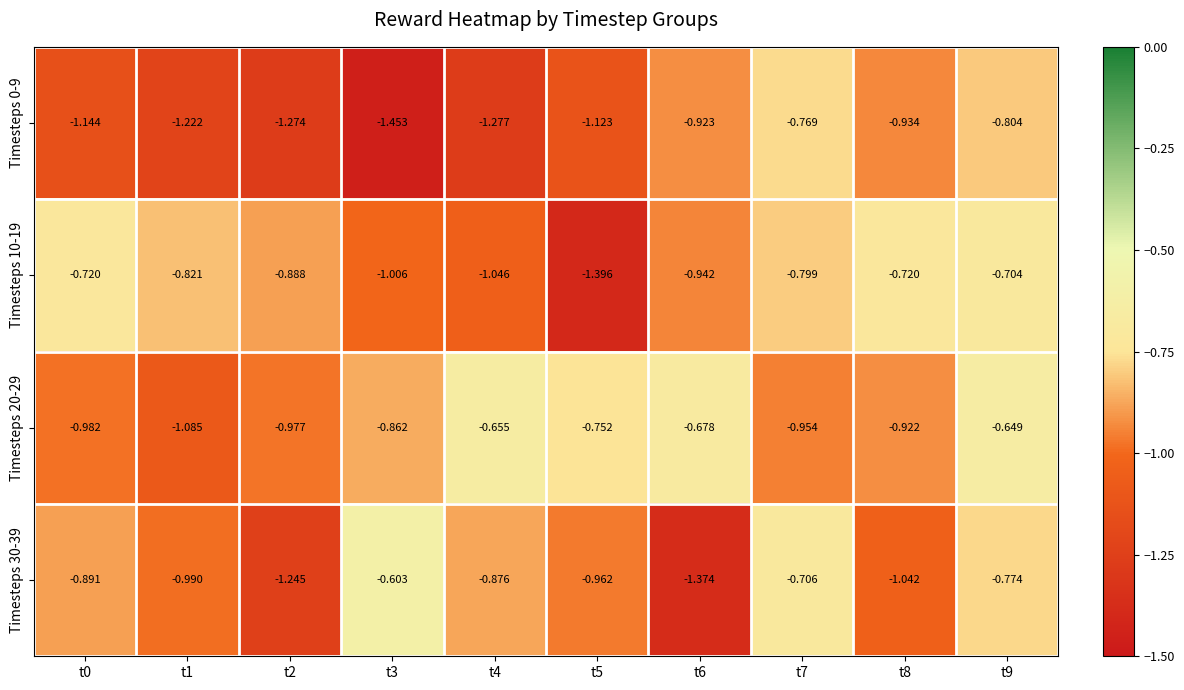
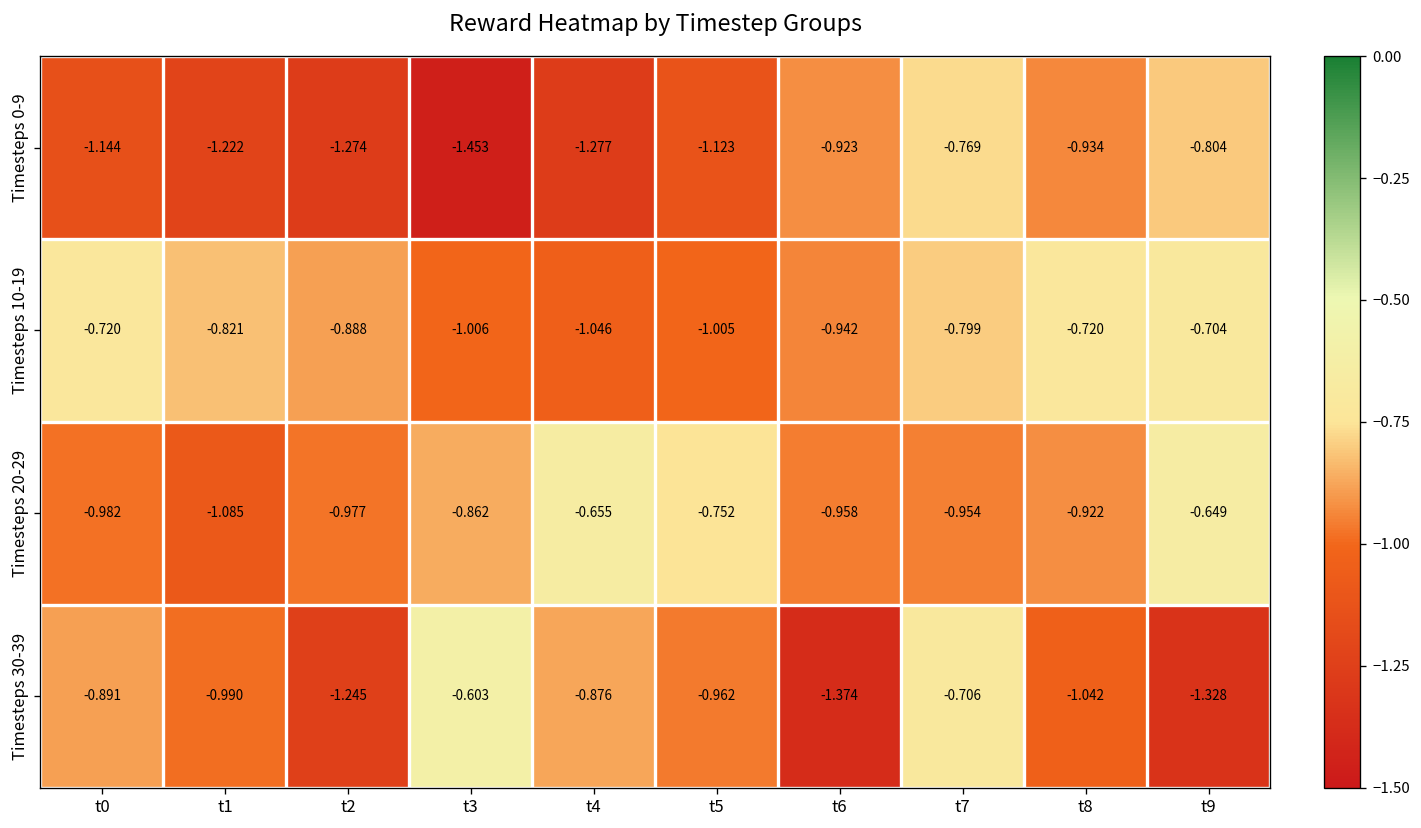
  {
    "Timesteps 0-9": {
      "t0": -1.144,
      "t1": -1.222,
      "t2": -1.274,
      "t3": -1.453,
      "t4": -1.277,
      "t5": -1.123,
      "t6": -0.923,
      "t7": -0.769,
      "t8": -0.934,
      "t9": -0.804
    },
    "Timesteps 10-19": {
      "t0": -0.720,
      "t1": -0.821,
      "t2": -0.888,
      "t3": -1.006,
      "t4": -1.046,
-     "t5": -1.396,
+     "t5": -1.005,
      "t6": -0.942,
      "t7": -0.799,
      "t8": -0.720,
      "t9": -0.704
    },
    "Timesteps 20-29": {
      "t0": -0.982,
      "t1": -1.085,
      "t2": -0.977,
      "t3": -0.862,
      "t4": -0.655,
      "t5": -0.752,
-     "t6": -0.678,
+     "t6": -0.958,
      "t7": -0.954,
      "t8": -0.922,
      "t9": -0.649
    },
    "Timesteps 30-39": {
      "t0": -0.891,
      "t1": -0.990,
      "t2": -1.245,
      "t3": -0.603,
      "t4": -0.876,
      "t5": -0.962,
      "t6": -1.374,
      "t7": -0.706,
      "t8": -1.042,
-     "t9": -0.774
+     "t9": -1.328
    }
  }
